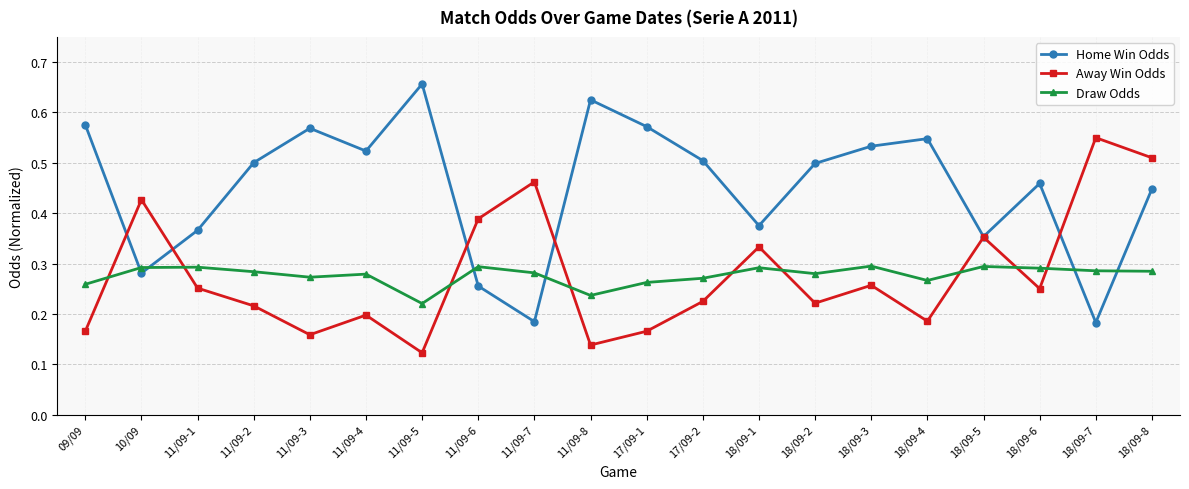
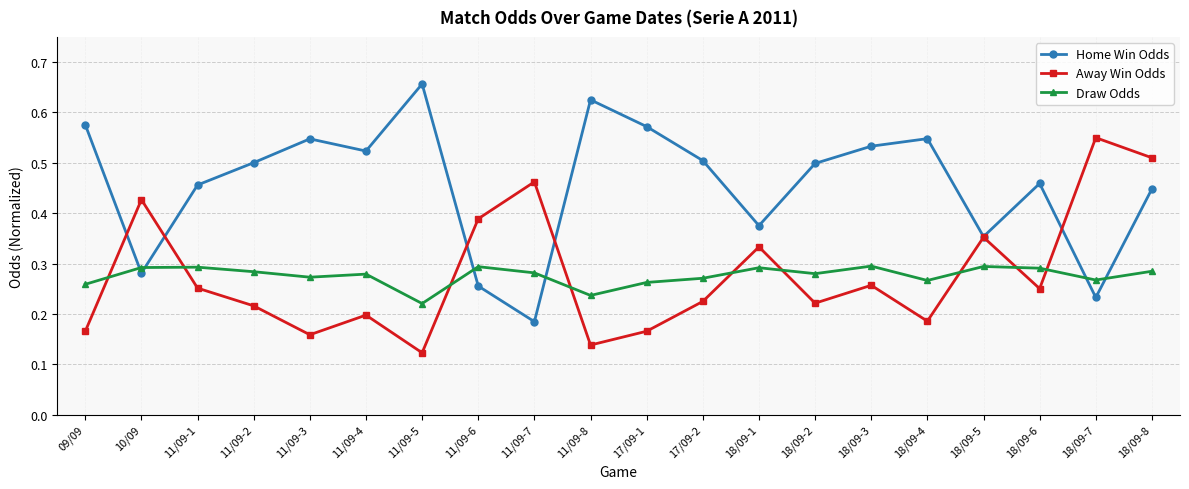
  {
    "Home Win Odds": {
      "09/09": 0.58,
      "10/09": 0.28,
-     "11/09-1": 0.37,
+     "11/09-1": 0.46,
      "11/09-2": 0.50,
-     "11/09-3": 0.57,
+     "11/09-3": 0.55,
      "11/09-4": 0.52,
      "11/09-5": 0.66,
      "11/09-6": 0.26,
      "11/09-7": 0.18,
      "11/09-8": 0.63,
      "17/09-1": 0.57,
      "17/09-2": 0.50,
      "18/09-1": 0.38,
      "18/09-2": 0.50,
      "18/09-3": 0.53,
      "18/09-4": 0.55,
      "18/09-6": 0.46,
-     "18/09-7": 0.18,
+     "18/09-7": 0.23,
      "18/09-8": 0.45
    },
    "Away Win Odds": {
      "09/09": 0.17,
      "10/09": 0.43,
      "11/09-1": 0.25,
      "11/09-2": 0.22,
      "11/09-3": 0.16,
      "11/09-4": 0.20,
      "11/09-5": 0.12,
      "11/09-6": 0.39,
      "11/09-7": 0.46,
      "11/09-8": 0.14,
      "17/09-1": 0.17,
      "17/09-2": 0.22,
      "18/09-1": 0.33,
      "18/09-2": 0.22,
      "18/09-3": 0.26,
      "18/09-4": 0.19,
      "18/09-6": 0.25,
      "18/09-7": 0.55,
      "18/09-8": 0.51
    },
    "Draw Odds": {
      "09/09": 0.26,
      "10/09": 0.29,
      "11/09-1": 0.29,
      "11/09-2": 0.28,
      "11/09-3": 0.27,
      "11/09-4": 0.28,
      "11/09-5": 0.22,
      "11/09-6": 0.29,
      "11/09-7": 0.28,
      "11/09-8": 0.24,
      "17/09-1": 0.26,
      "17/09-2": 0.27,
      "18/09-1": 0.29,
      "18/09-2": 0.28,
      "18/09-3": 0.29,
      "18/09-4": 0.27,
      "18/09-5": 0.29,
      "18/09-6": 0.29,
-     "18/09-7": 0.29,
+     "18/09-7": 0.27,
      "18/09-8": 0.28
    }
  }
